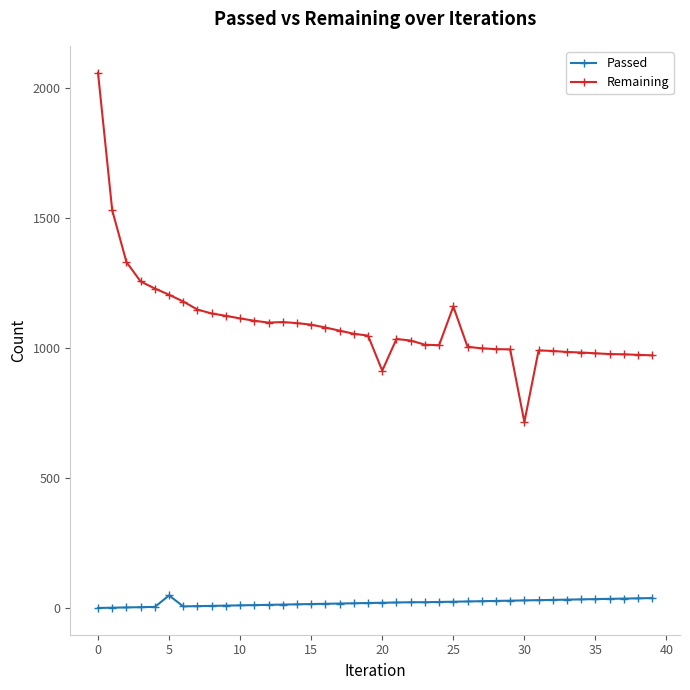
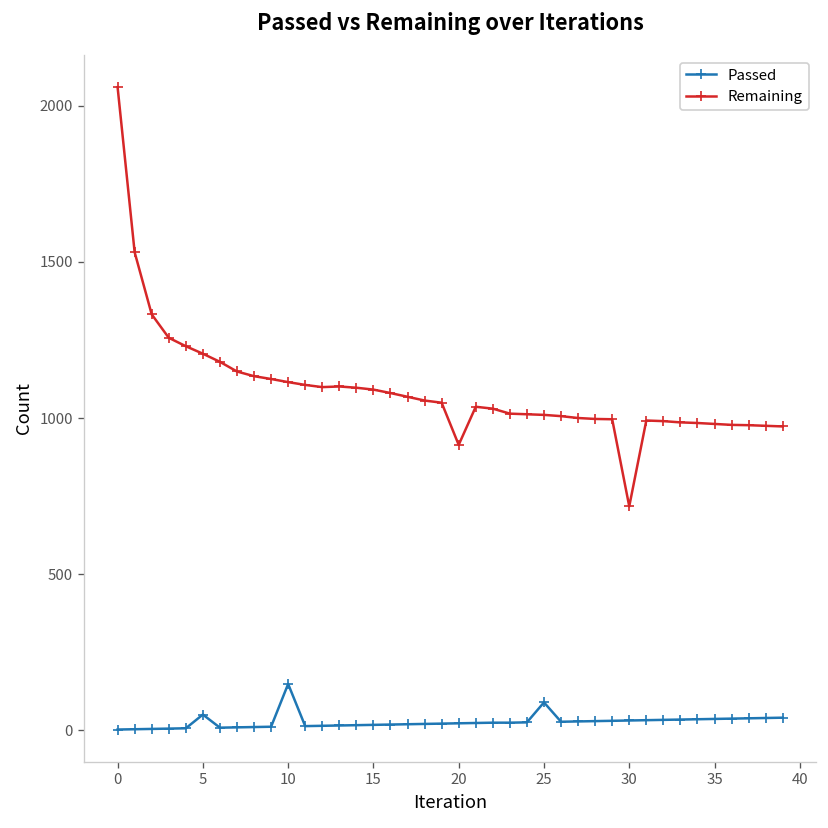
  {
    "Passed": {
      "0": 0,
      "5": 50,
-     "10": 10,
+     "10": 150,
      "15": 20,
      "20": 20,
-     "25": 30,
+     "25": 90,
      "30": 30,
      "35": 40
    },
    "Remaining": {
      "0": 2060,
      "5": 1210,
      "10": 1120,
      "15": 1090,
      "20": 910,
-     "25": 1160,
+     "25": 1010,
      "30": 720,
      "35": 980
    }
  }
